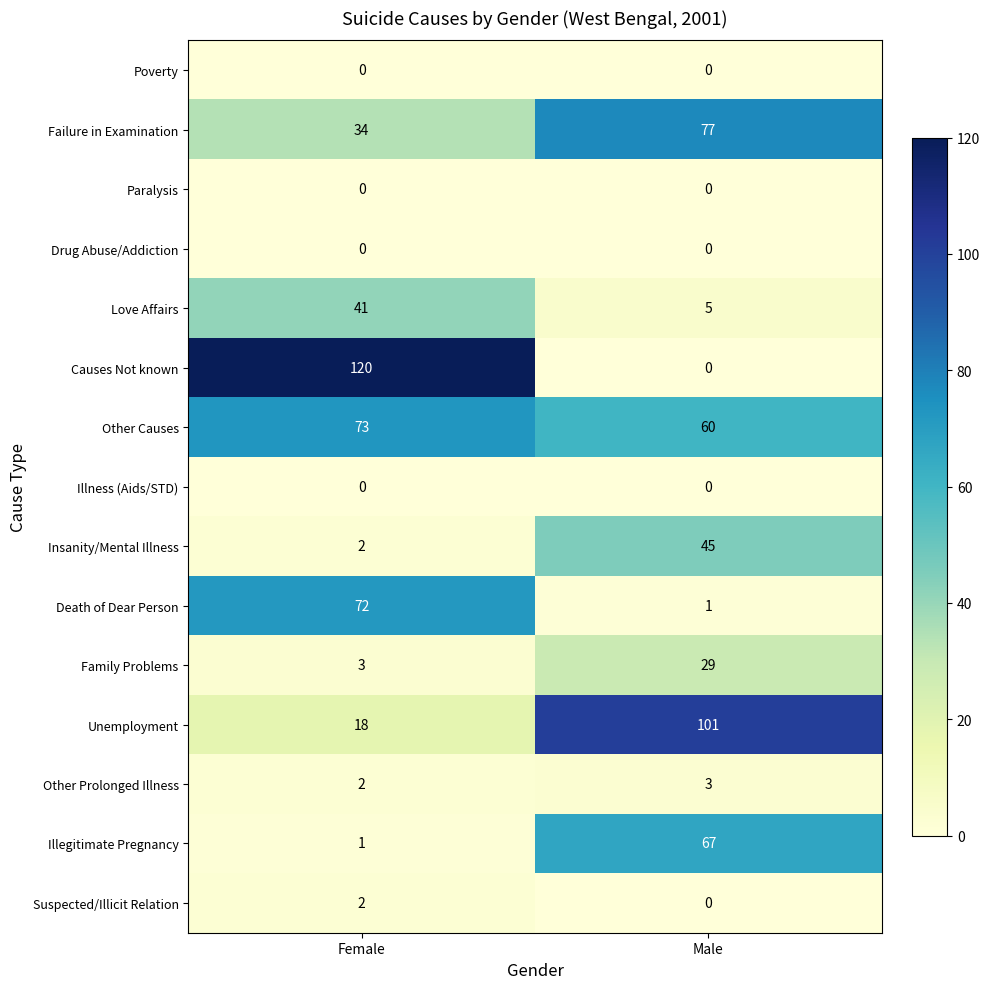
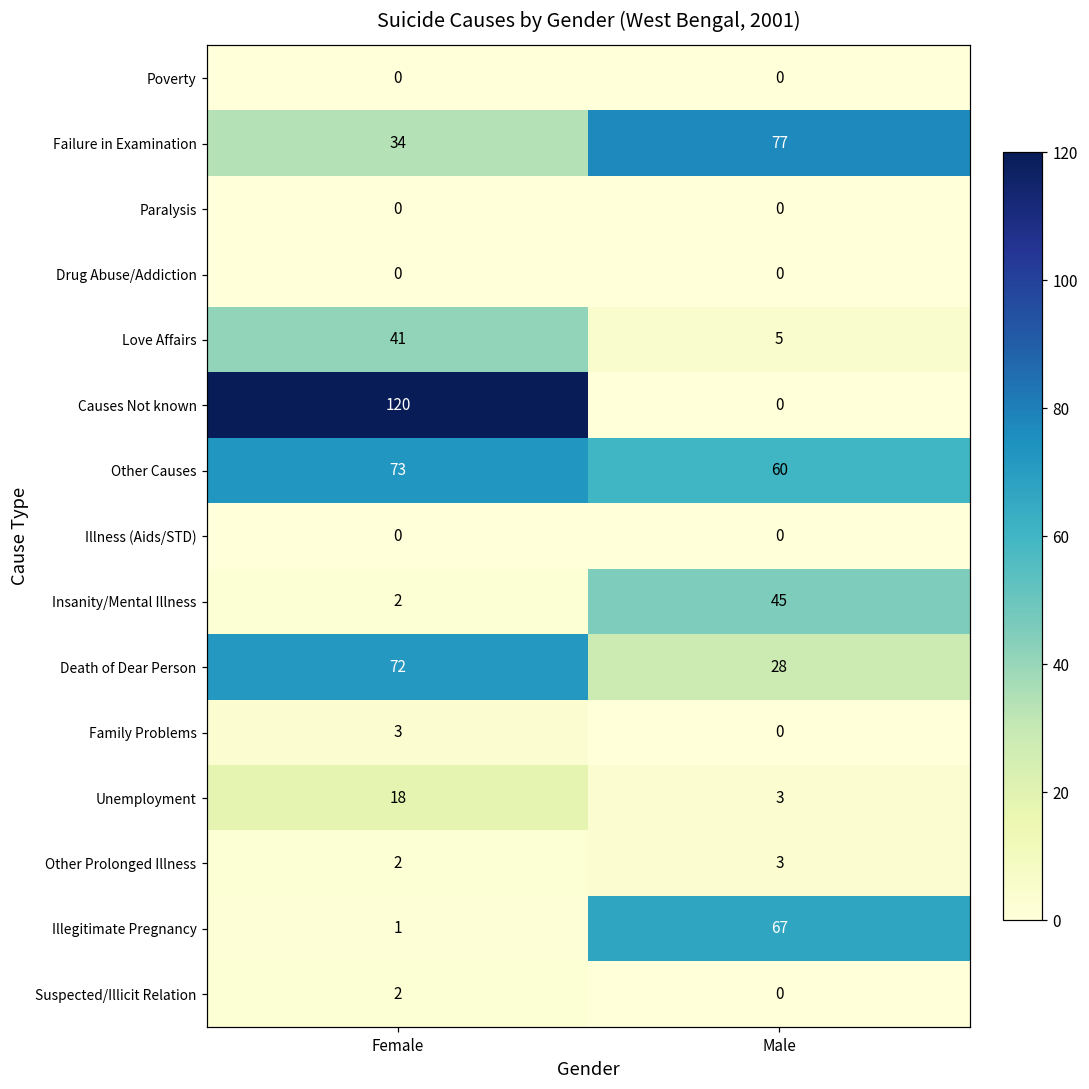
  {
    "Poverty": {
      "Female": 0,
      "Male": 0
    },
    "Failure in Examination": {
      "Female": 34,
      "Male": 77
    },
    "Paralysis": {
      "Female": 0,
      "Male": 0
    },
    "Drug Abuse/Addiction": {
      "Female": 0,
      "Male": 0
    },
    "Love Affairs": {
      "Female": 41,
      "Male": 5
    },
    "Causes Not known": {
      "Female": 120,
      "Male": 0
    },
    "Other Causes": {
      "Female": 73,
      "Male": 60
    },
    "Illness (Aids/STD)": {
      "Female": 0,
      "Male": 0
    },
    "Insanity/Mental Illness": {
      "Female": 2,
      "Male": 45
    },
    "Death of Dear Person": {
      "Female": 72,
-     "Male": 1
+     "Male": 28
    },
    "Family Problems": {
      "Female": 3,
-     "Male": 29
+     "Male": 0
    },
    "Unemployment": {
      "Female": 18,
-     "Male": 101
+     "Male": 3
    },
    "Other Prolonged Illness": {
      "Female": 2,
      "Male": 3
    },
    "Illegitimate Pregnancy": {
      "Female": 1,
      "Male": 67
    },
    "Suspected/Illicit Relation": {
      "Female": 2,
      "Male": 0
    }
  }
